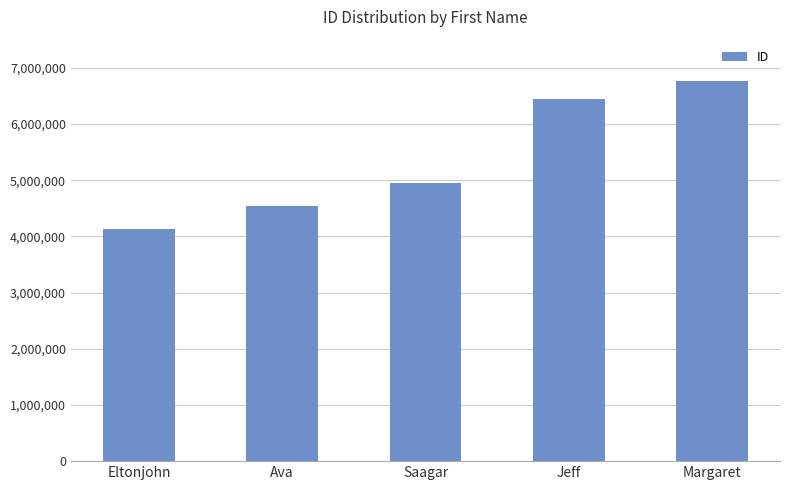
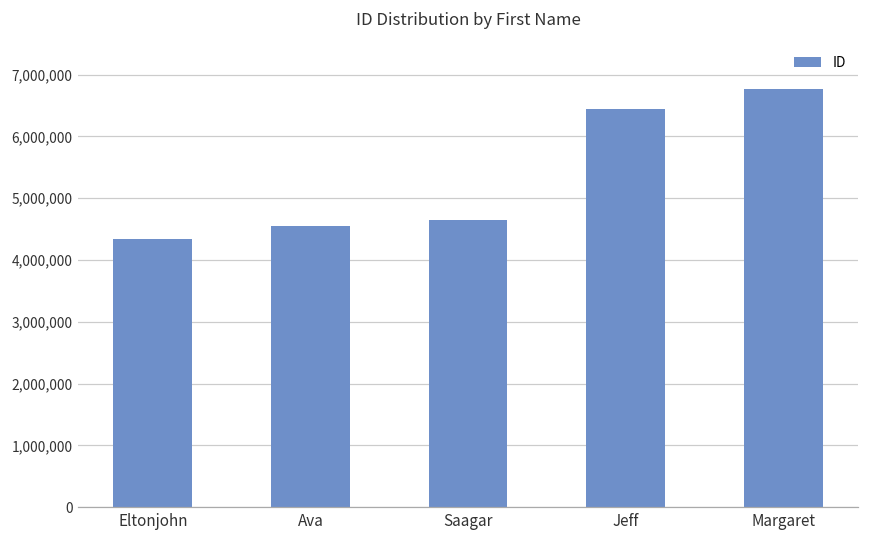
  {
-   "Eltonjohn": "4,100,000",
+   "Eltonjohn": "4,300,000",
    "Ava": "4,500,000",
-   "Saagar": "4,900,000",
+   "Saagar": "4,600,000",
    "Jeff": "6,400,000",
    "Margaret": "6,800,000"
  }
